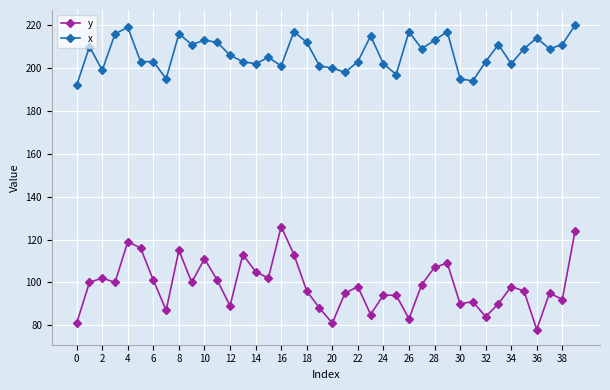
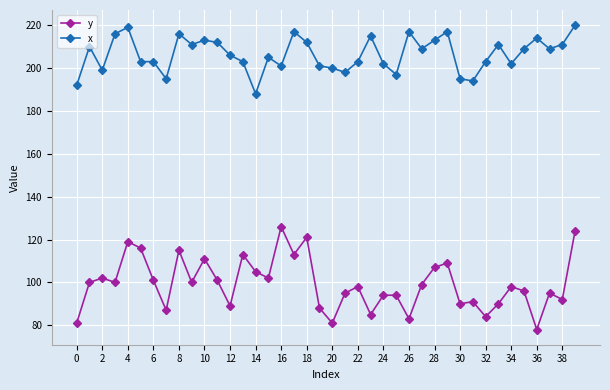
  {
    "y": {
      "0": 81,
      "2": 102,
      "4": 119,
      "6": 101,
      "8": 115,
      "10": 111,
      "12": 89,
      "14": 105,
      "16": 126,
-     "18": 96,
+     "18": 121,
      "20": 81,
      "22": 98,
      "24": 94,
      "26": 83,
      "28": 107,
      "30": 90,
      "32": 84,
      "34": 98,
      "36": 78,
      "38": 92
    },
    "x": {
      "0": 192,
      "2": 199,
      "4": 219,
      "6": 203,
      "8": 216,
      "10": 213,
      "12": 206,
-     "14": 202,
+     "14": 188,
      "16": 201,
      "18": 212,
      "20": 200,
      "22": 203,
      "24": 202,
      "26": 217,
      "28": 213,
      "30": 195,
      "32": 203,
      "34": 202,
      "36": 214,
      "38": 211
    }
  }
